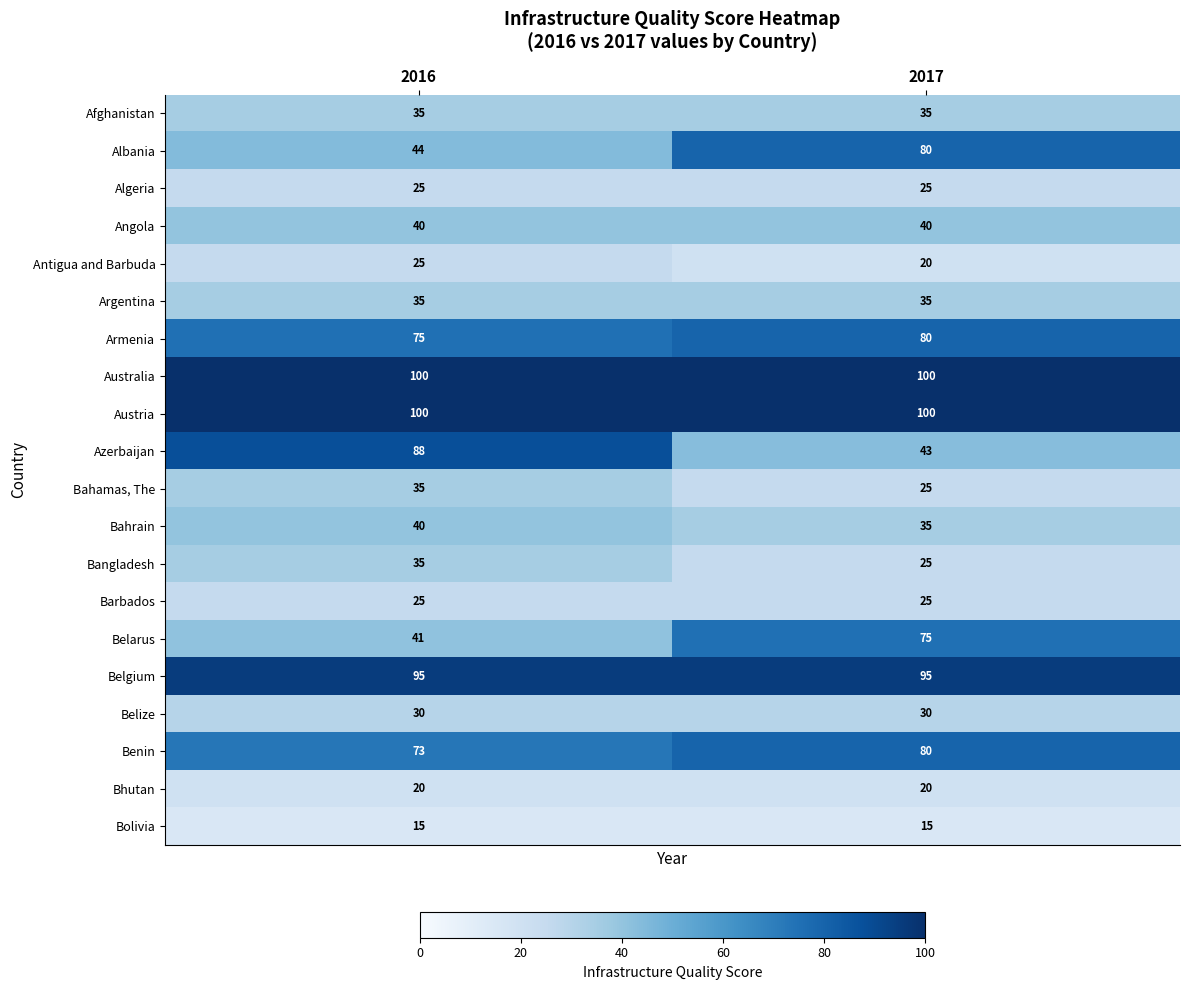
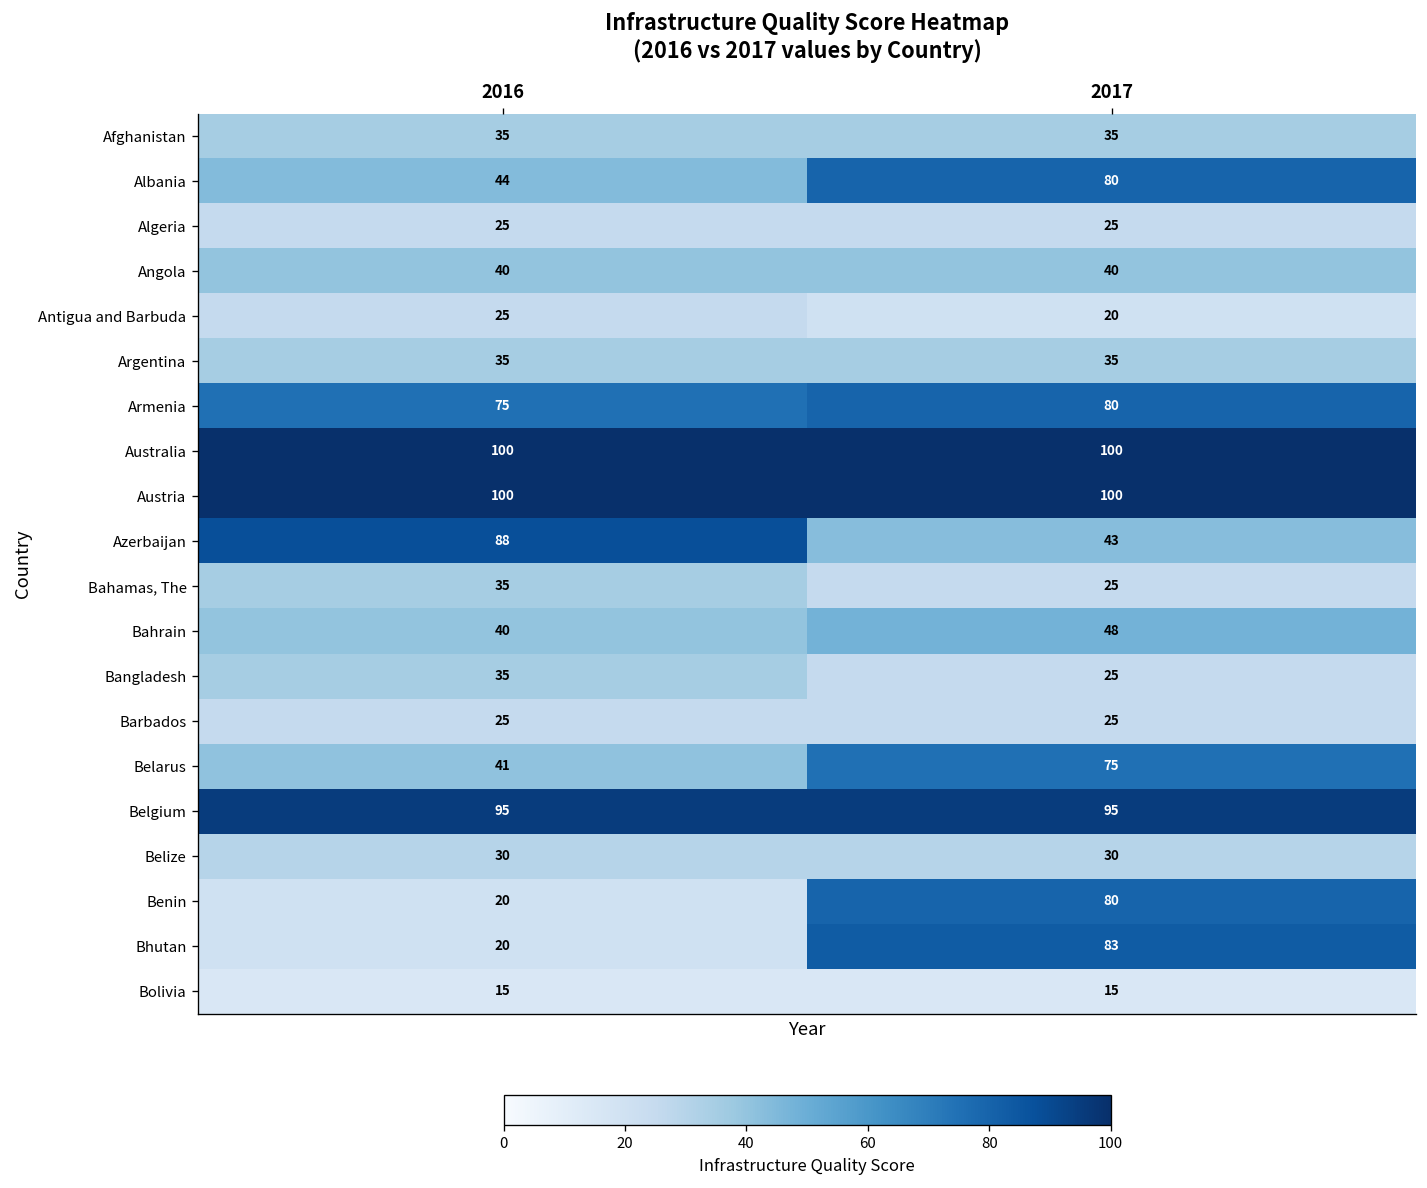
  {
    "Afghanistan": {
      "2016": 35,
      "2017": 35
    },
    "Albania": {
      "2016": 44,
      "2017": 80
    },
    "Algeria": {
      "2016": 25,
      "2017": 25
    },
    "Angola": {
      "2016": 40,
      "2017": 40
    },
    "Antigua and Barbuda": {
      "2016": 25,
      "2017": 20
    },
    "Argentina": {
      "2016": 35,
      "2017": 35
    },
    "Armenia": {
      "2016": 75,
      "2017": 80
    },
    "Australia": {
      "2016": 100,
      "2017": 100
    },
    "Austria": {
      "2016": 100,
      "2017": 100
    },
    "Azerbaijan": {
      "2016": 88,
      "2017": 43
    },
    "Bahamas, The": {
      "2016": 35,
      "2017": 25
    },
    "Bahrain": {
      "2016": 40,
-     "2017": 35
+     "2017": 48
    },
    "Bangladesh": {
      "2016": 35,
      "2017": 25
    },
    "Barbados": {
      "2016": 25,
      "2017": 25
    },
    "Belarus": {
      "2016": 41,
      "2017": 75
    },
    "Belgium": {
      "2016": 95,
      "2017": 95
    },
    "Belize": {
      "2016": 30,
      "2017": 30
    },
    "Benin": {
-     "2016": 73,
+     "2016": 20,
      "2017": 80
    },
    "Bhutan": {
      "2016": 20,
-     "2017": 20
+     "2017": 83
    },
    "Bolivia": {
      "2016": 15,
      "2017": 15
    }
  }
